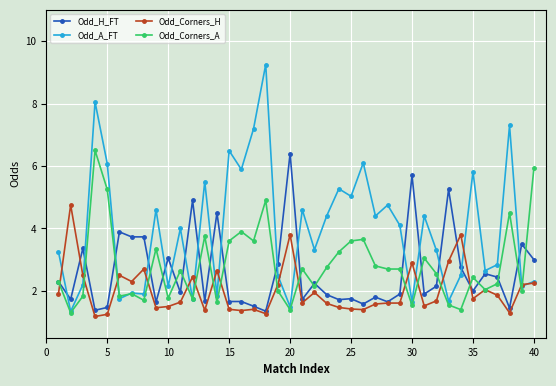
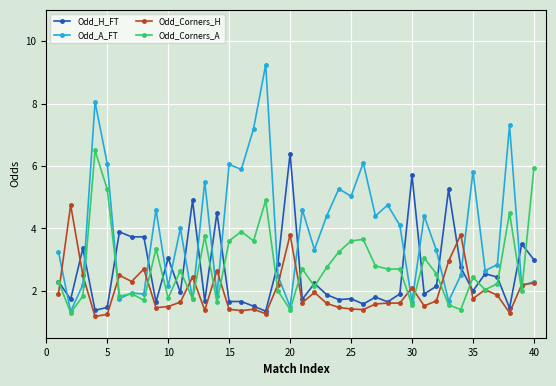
  {
    "Odd_H_FT": {
      "5": 1.5,
      "10": 3.1,
      "15": 1.7,
      "20": 6.4,
      "25": 1.8,
      "30": 5.7,
      "35": 2.0,
      "40": 3.0
    },
    "Odd_A_FT": {
      "5": 6.1,
      "10": 2.2,
-     "15": 6.5,
+     "15": 6.1,
      "20": 1.5,
      "25": 5.0,
      "30": 1.7,
      "35": 5.8
    },
    "Odd_Corners_H": {
      "5": 1.3,
      "10": 1.5,
      "15": 1.4,
      "20": 3.8,
      "25": 1.4,
-     "30": 2.9,
+     "30": 2.1,
      "35": 1.8
    },
    "Odd_Corners_A": {
      "5": 5.3,
      "10": 1.8,
      "15": 3.6,
      "20": 1.4,
      "25": 3.6,
      "30": 1.5,
      "35": 2.4,
      "40": 5.9
    }
  }
